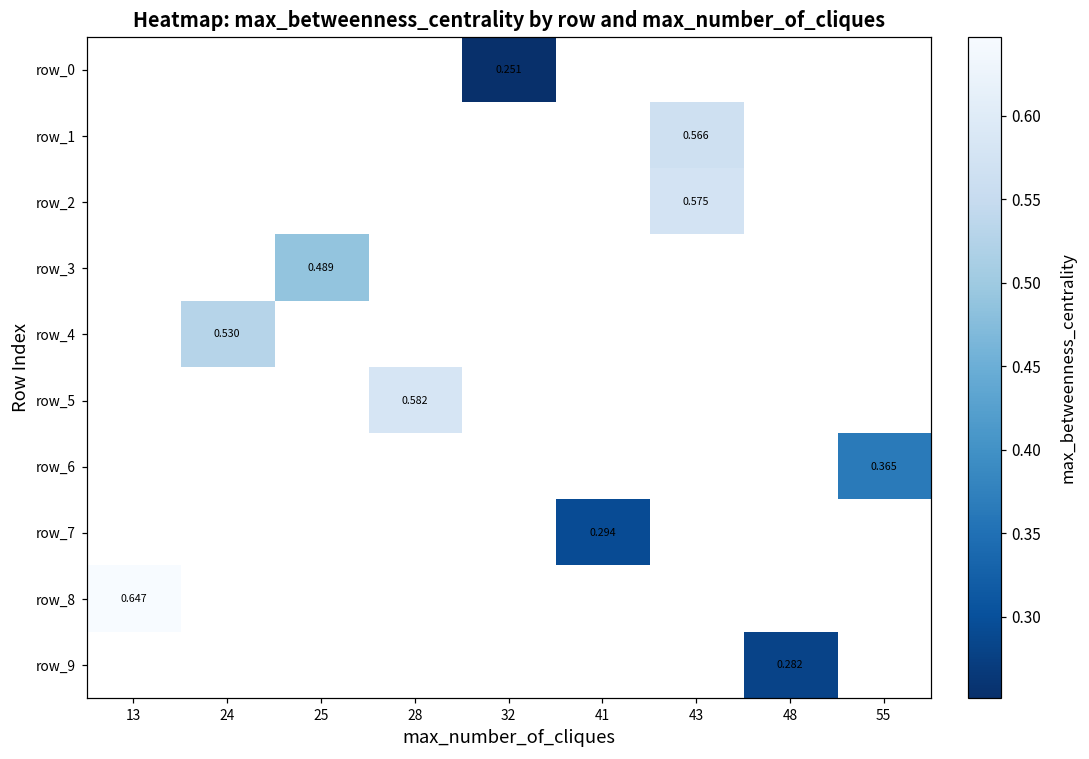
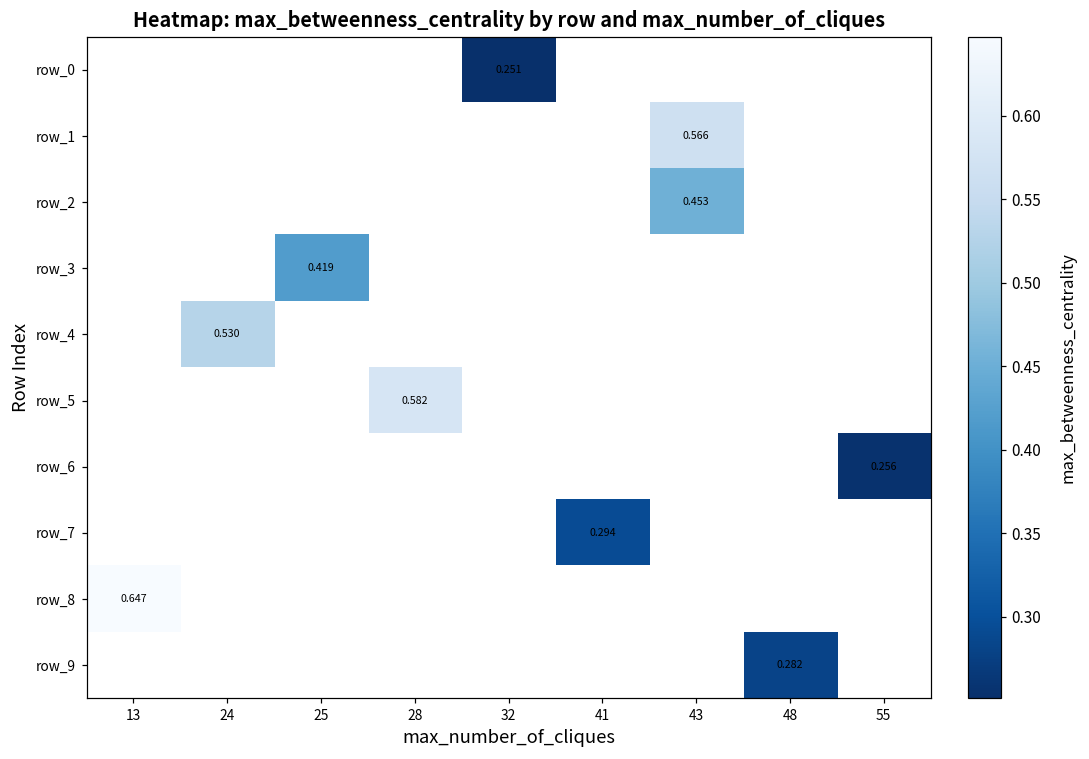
  {
    "row_0": {
      "32": 0.251
    },
    "row_1": {
      "43": 0.566
    },
    "row_2": {
-     "43": 0.575
+     "43": 0.453
    },
    "row_3": {
-     "25": 0.489
+     "25": 0.419
    },
    "row_4": {
      "24": 0.530
    },
    "row_5": {
      "28": 0.582
    },
    "row_6": {
-     "55": 0.365
+     "55": 0.256
    },
    "row_7": {
      "41": 0.294
    },
    "row_8": {
      "13": 0.647
    },
    "row_9": {
      "48": 0.282
    }
  }
